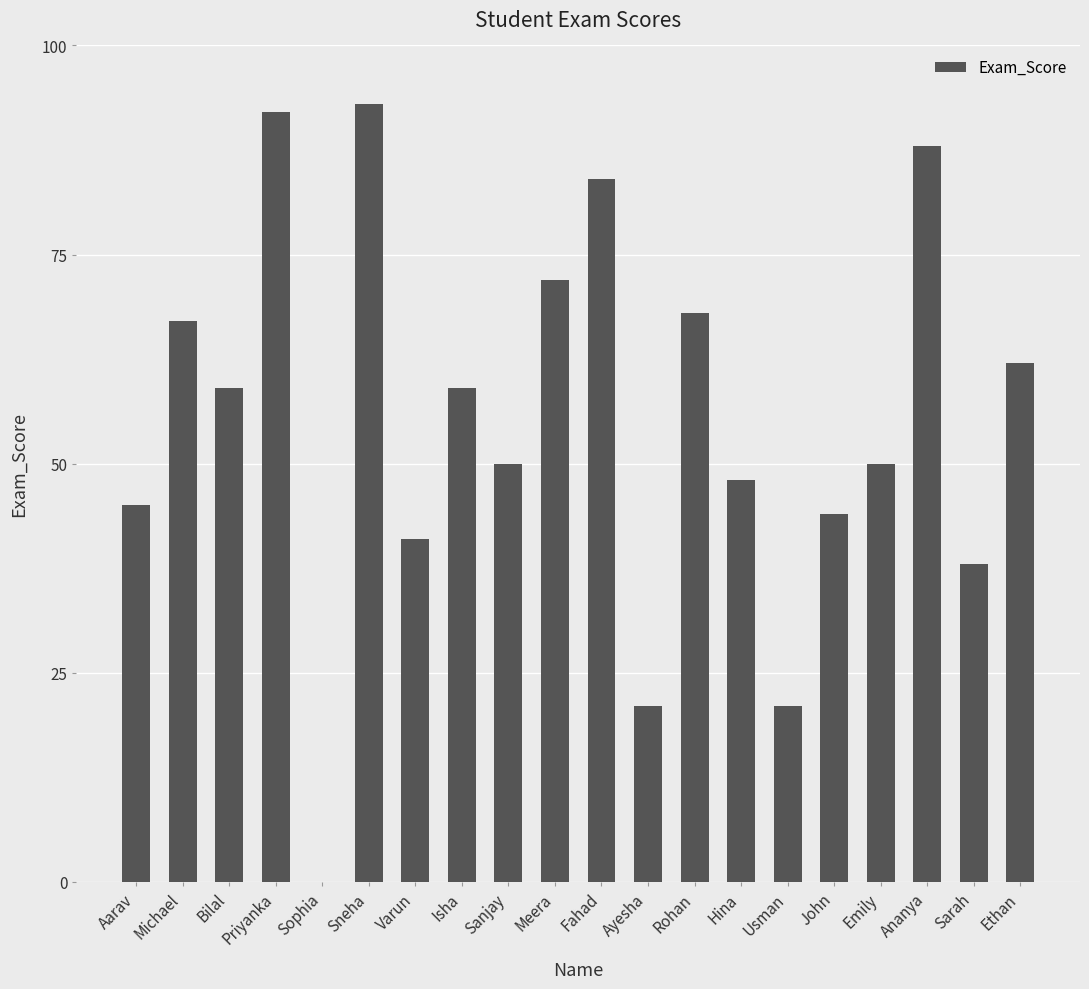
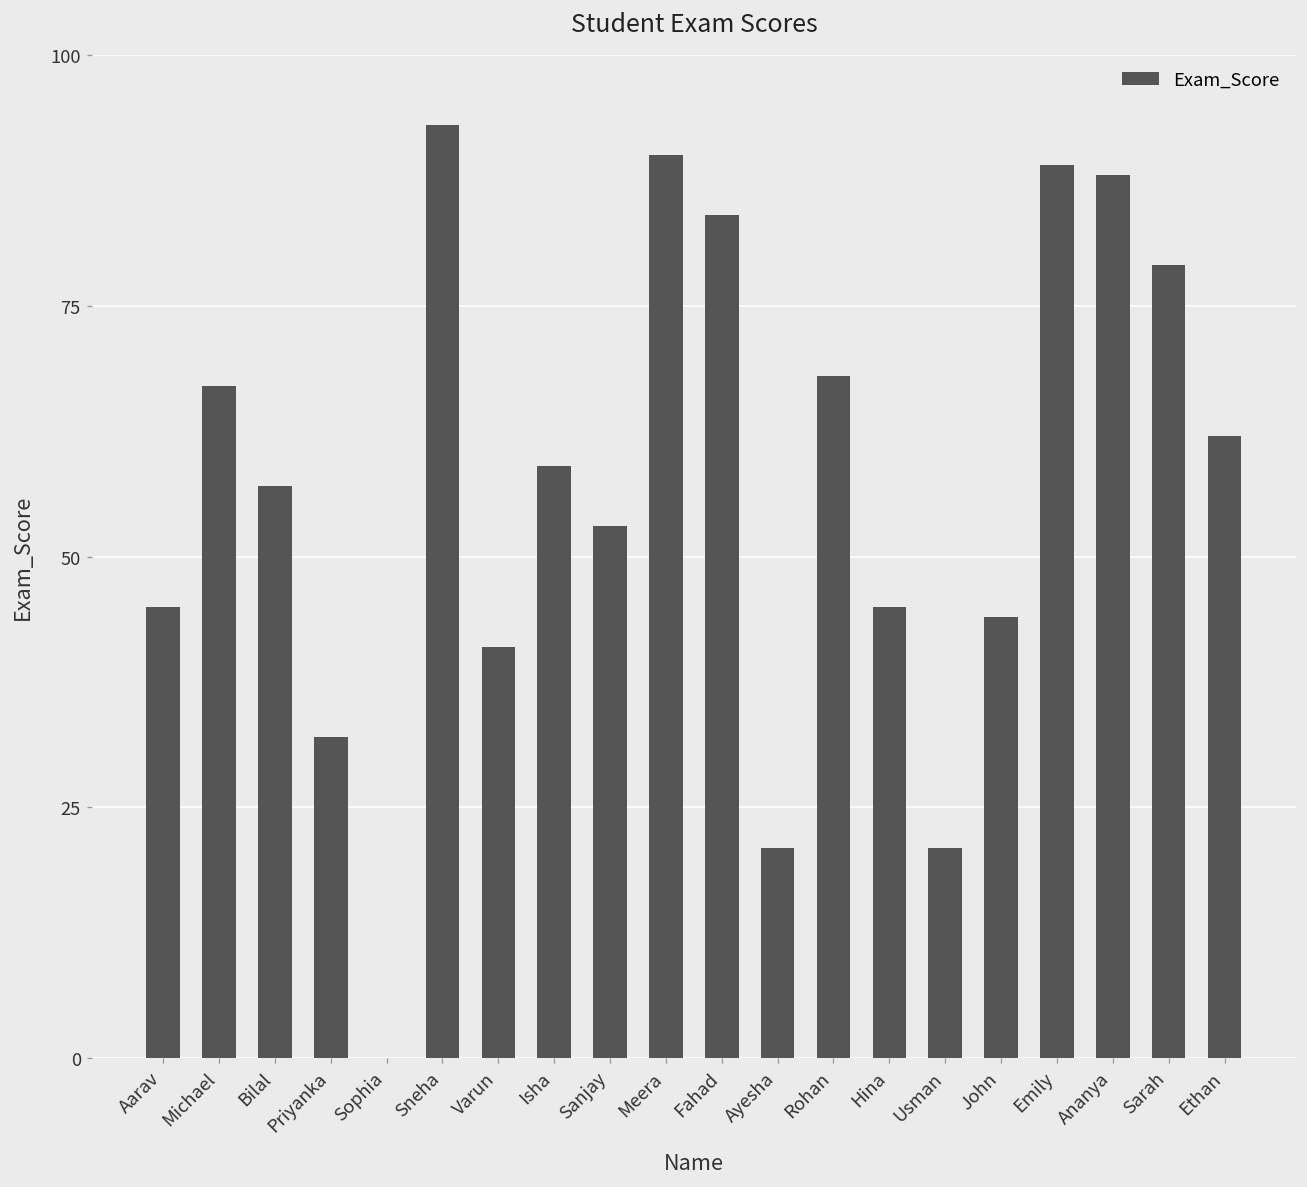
  {
    "Aarav": 45,
    "Michael": 67,
-   "Bilal": 59,
-   "Priyanka": 92,
+   "Bilal": 57,
+   "Priyanka": 32,
    "Sophia": 0,
    "Sneha": 93,
    "Varun": 41,
    "Isha": 59,
-   "Sanjay": 50,
-   "Meera": 72,
+   "Sanjay": 53,
+   "Meera": 90,
    "Fahad": 84,
    "Ayesha": 21,
    "Rohan": 68,
-   "Hina": 48,
+   "Hina": 45,
    "Usman": 21,
    "John": 44,
-   "Emily": 50,
+   "Emily": 89,
    "Ananya": 88,
-   "Sarah": 38,
+   "Sarah": 79,
    "Ethan": 62
  }
